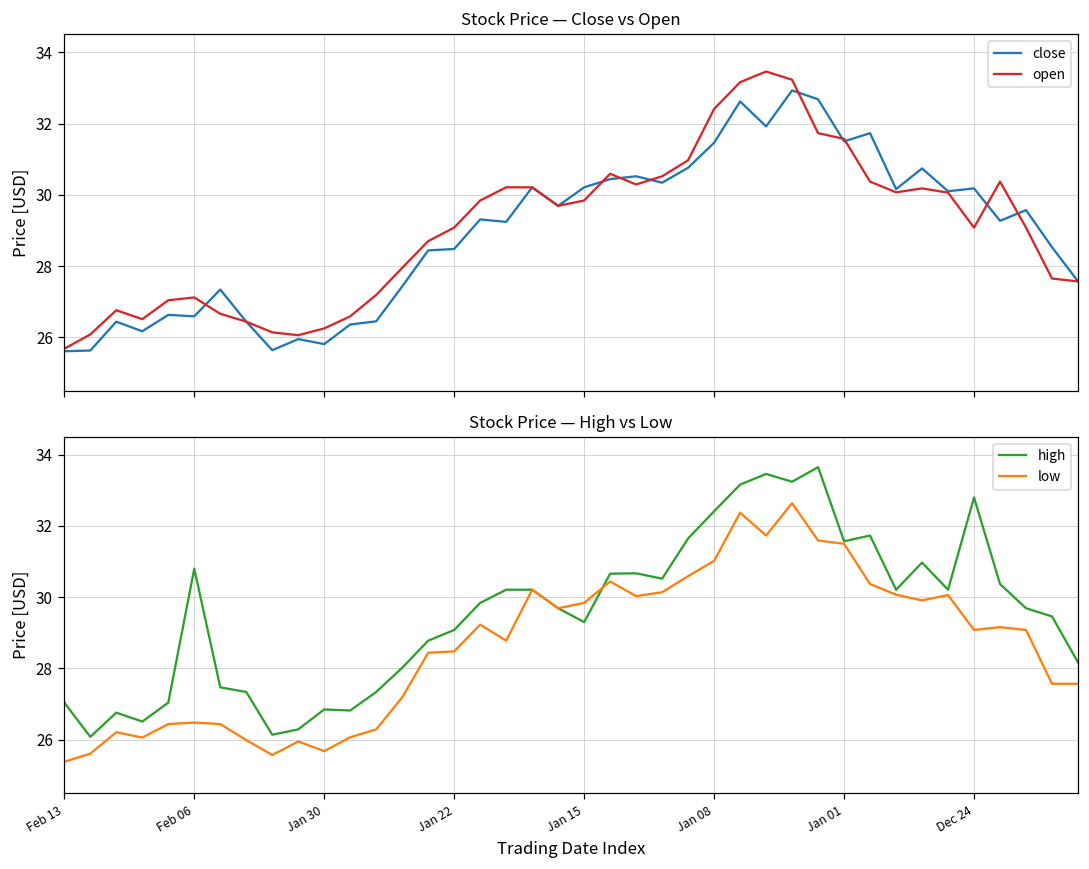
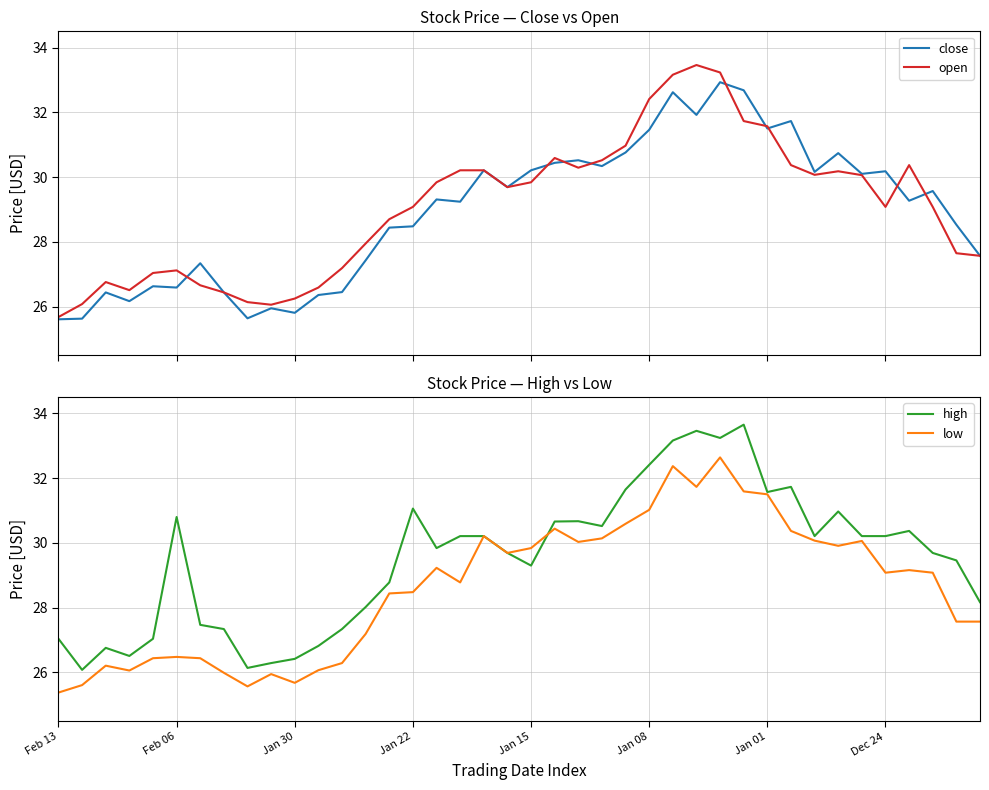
  {
    "Stock Price — High vs Low": {
      "high": {
        "Feb 13": 27.0,
        "Feb 06": 30.8,
-       "Jan 30": 26.9,
-       "Jan 22": 29.1,
+       "Jan 30": 26.4,
+       "Jan 22": 31.1,
        "Jan 15": 29.3,
        "Jan 08": 32.4,
-       "Dec 24": 32.8
+       "Dec 24": 30.2
      },
      "low": {
        "Feb 13": 25.4,
        "Feb 06": 26.5,
        "Jan 30": 25.7,
        "Jan 22": 28.5,
        "Jan 15": 29.8,
        "Jan 08": 31.0,
        "Dec 24": 29.1
      }
    }
  }
